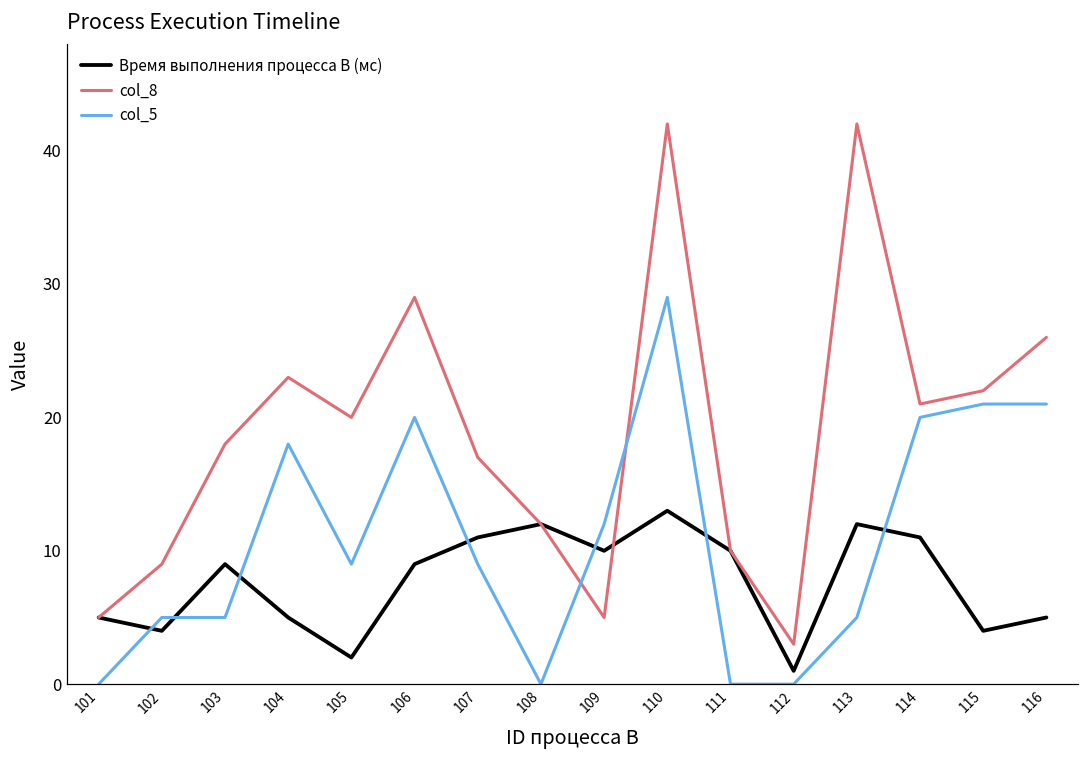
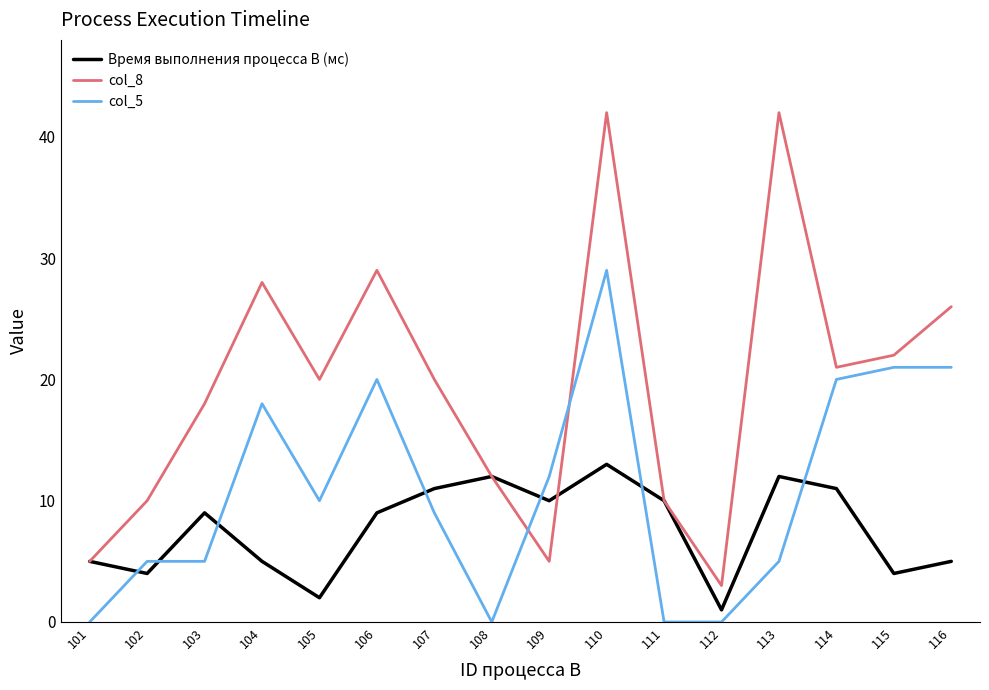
  {
    "Время выполнения процесса B (мс)": {
      "102": 4,
      "103": 9,
      "104": 5,
      "105": 2,
      "106": 9,
      "107": 11,
      "109": 10,
      "110": 13,
      "112": 1,
      "113": 12,
      "114": 11,
      "115": 4,
      "116": 5
    },
    "col_8": {
-     "102": 9,
+     "102": 10,
      "103": 18,
-     "104": 23,
+     "104": 28,
      "105": 20,
      "106": 29,
-     "107": 17,
+     "107": 20,
      "109": 5,
      "110": 42,
      "112": 3,
      "113": 42,
      "114": 21,
      "115": 22,
      "116": 26
    },
    "col_5": {
      "101": 0,
      "102": 5,
      "103": 5,
      "104": 18,
-     "105": 9,
+     "105": 10,
      "106": 20,
      "107": 9,
      "108": 0,
      "109": 12,
      "110": 29,
      "111": 0,
      "112": 0,
      "113": 5,
      "114": 20,
      "115": 21,
      "116": 21
    }
  }
